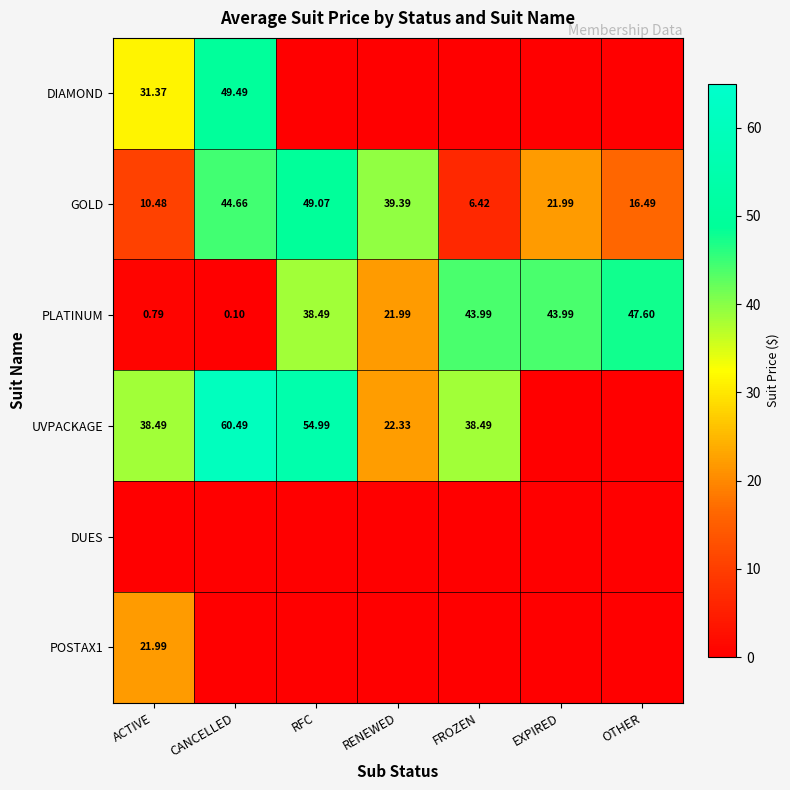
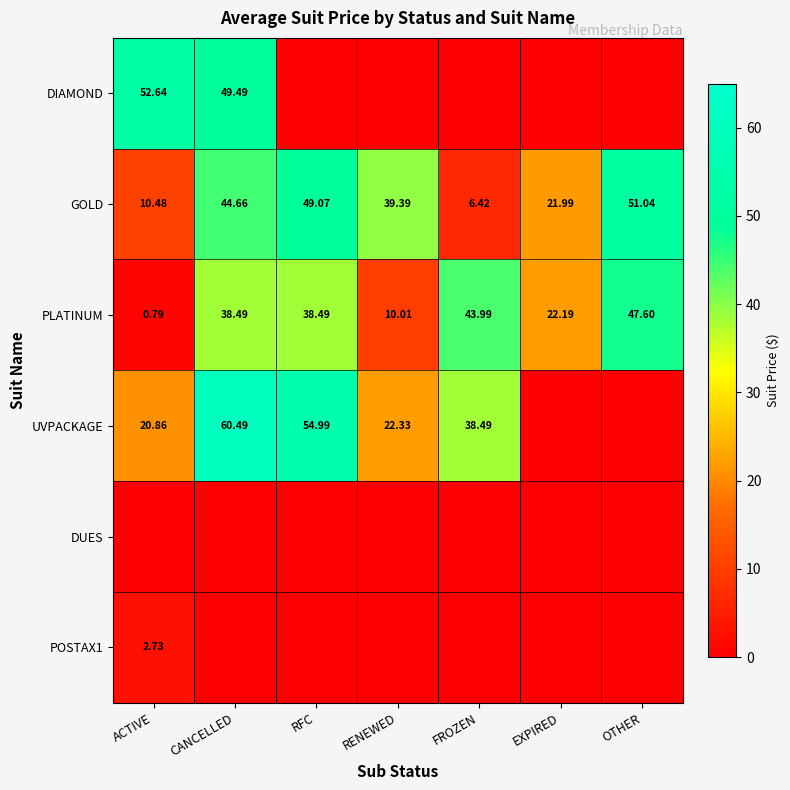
  {
    "DIAMOND": {
-     "ACTIVE": 31.37,
+     "ACTIVE": 52.64,
      "CANCELLED": 49.49
    },
    "GOLD": {
      "ACTIVE": 10.48,
      "CANCELLED": 44.66,
      "RFC": 49.07,
      "RENEWED": 39.39,
      "FROZEN": 6.42,
      "EXPIRED": 21.99,
-     "OTHER": 16.49
+     "OTHER": 51.04
    },
    "PLATINUM": {
      "ACTIVE": 0.79,
-     "CANCELLED": 0.10,
+     "CANCELLED": 38.49,
      "RFC": 38.49,
-     "RENEWED": 21.99,
+     "RENEWED": 10.01,
      "FROZEN": 43.99,
-     "EXPIRED": 43.99,
+     "EXPIRED": 22.19,
      "OTHER": 47.60
    },
    "UVPACKAGE": {
-     "ACTIVE": 38.49,
+     "ACTIVE": 20.86,
      "CANCELLED": 60.49,
      "RFC": 54.99,
      "RENEWED": 22.33,
      "FROZEN": 38.49
    },
    "POSTAX1": {
-     "ACTIVE": 21.99
+     "ACTIVE": 2.73
    }
  }
